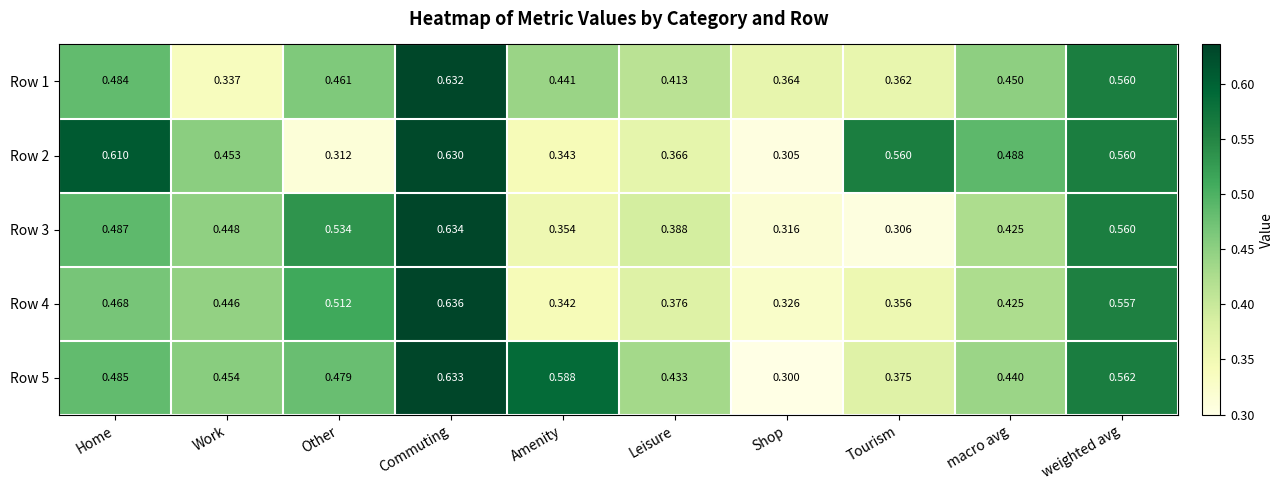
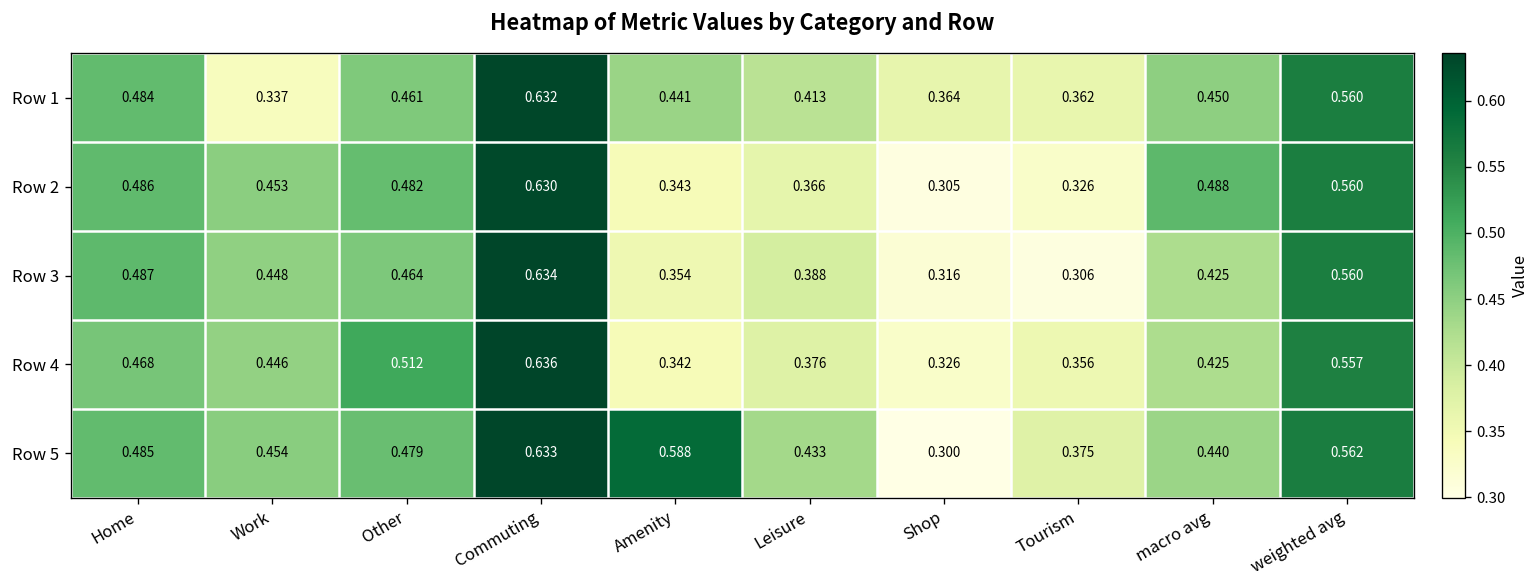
  {
    "Row 1": {
      "Home": 0.484,
      "Work": 0.337,
      "Other": 0.461,
      "Commuting": 0.632,
      "Amenity": 0.441,
      "Leisure": 0.413,
      "Shop": 0.364,
      "Tourism": 0.362,
      "macro avg": 0.450,
      "weighted avg": 0.560
    },
    "Row 2": {
-     "Home": 0.610,
+     "Home": 0.486,
      "Work": 0.453,
-     "Other": 0.312,
+     "Other": 0.482,
      "Commuting": 0.630,
      "Amenity": 0.343,
      "Leisure": 0.366,
      "Shop": 0.305,
-     "Tourism": 0.560,
+     "Tourism": 0.326,
      "macro avg": 0.488,
      "weighted avg": 0.560
    },
    "Row 3": {
      "Home": 0.487,
      "Work": 0.448,
-     "Other": 0.534,
+     "Other": 0.464,
      "Commuting": 0.634,
      "Amenity": 0.354,
      "Leisure": 0.388,
      "Shop": 0.316,
      "Tourism": 0.306,
      "macro avg": 0.425,
      "weighted avg": 0.560
    },
    "Row 4": {
      "Home": 0.468,
      "Work": 0.446,
      "Other": 0.512,
      "Commuting": 0.636,
      "Amenity": 0.342,
      "Leisure": 0.376,
      "Shop": 0.326,
      "Tourism": 0.356,
      "macro avg": 0.425,
      "weighted avg": 0.557
    },
    "Row 5": {
      "Home": 0.485,
      "Work": 0.454,
      "Other": 0.479,
      "Commuting": 0.633,
      "Amenity": 0.588,
      "Leisure": 0.433,
      "Shop": 0.300,
      "Tourism": 0.375,
      "macro avg": 0.440,
      "weighted avg": 0.562
    }
  }
